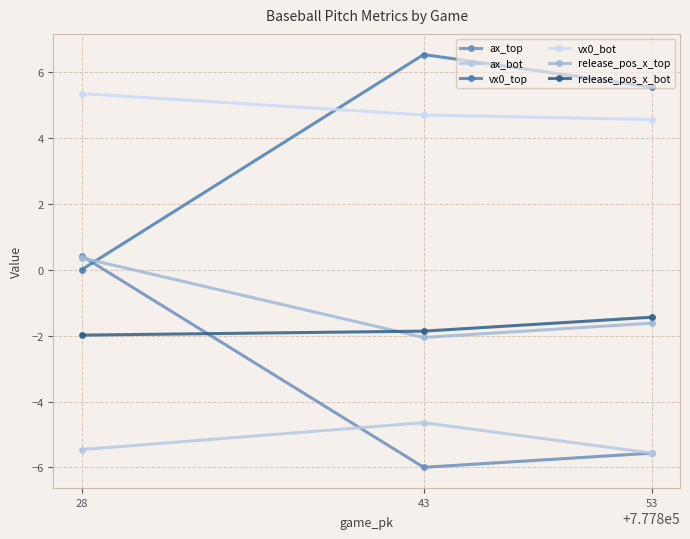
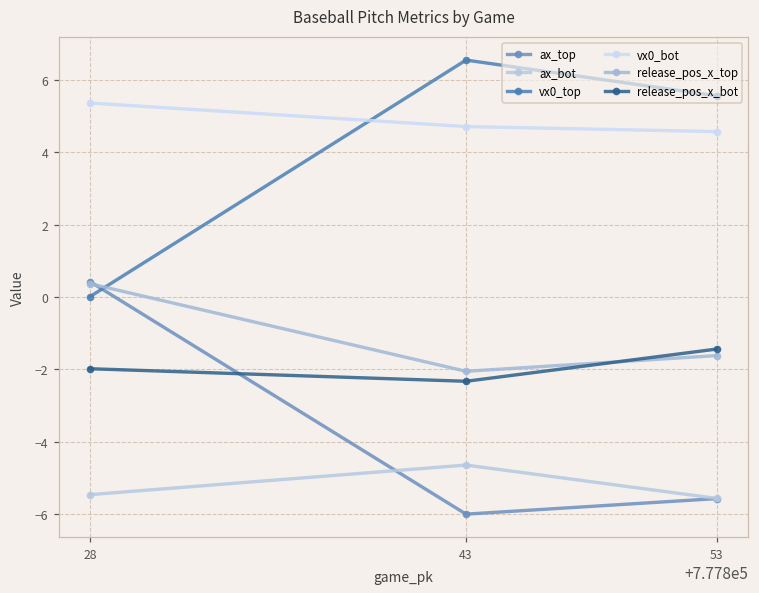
  {
    "release_pos_x_bot": {
      "28": -2.0,
-     "43": -1.9,
+     "43": -2.3,
      "53": -1.4
    }
  }
